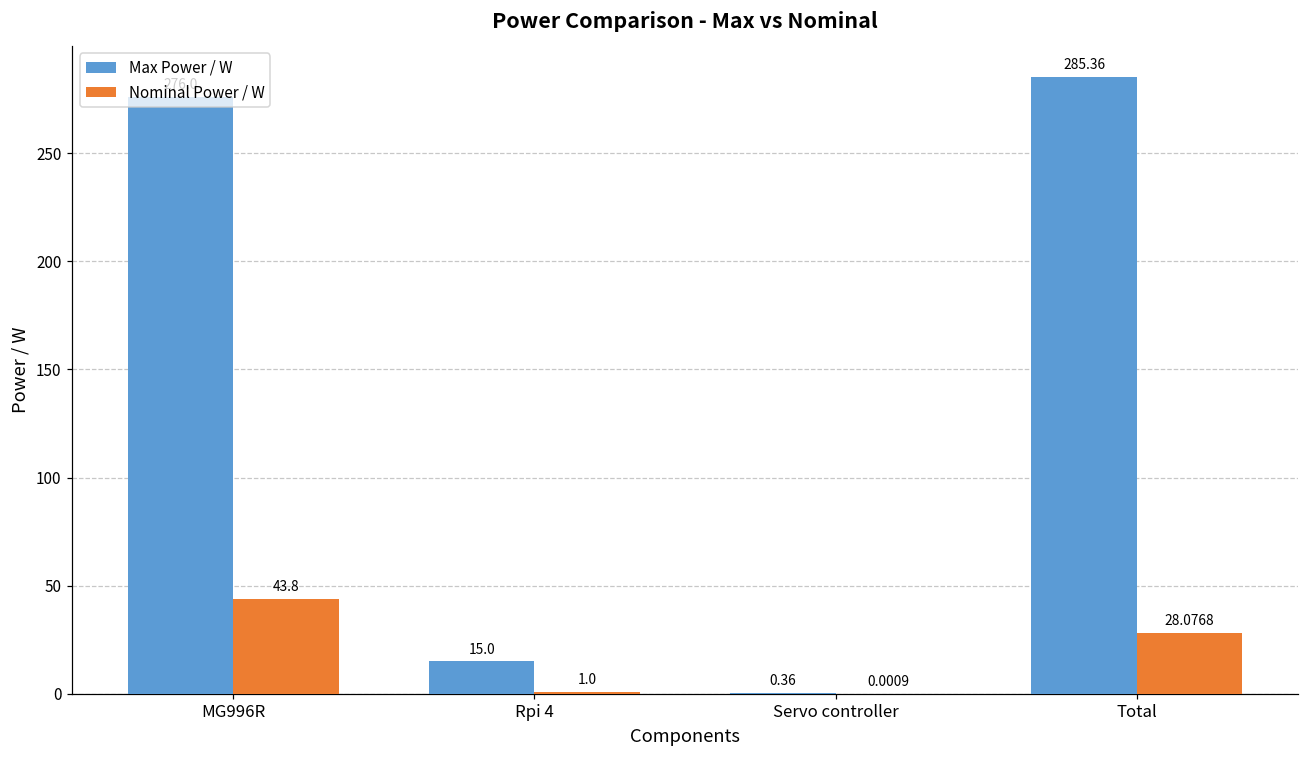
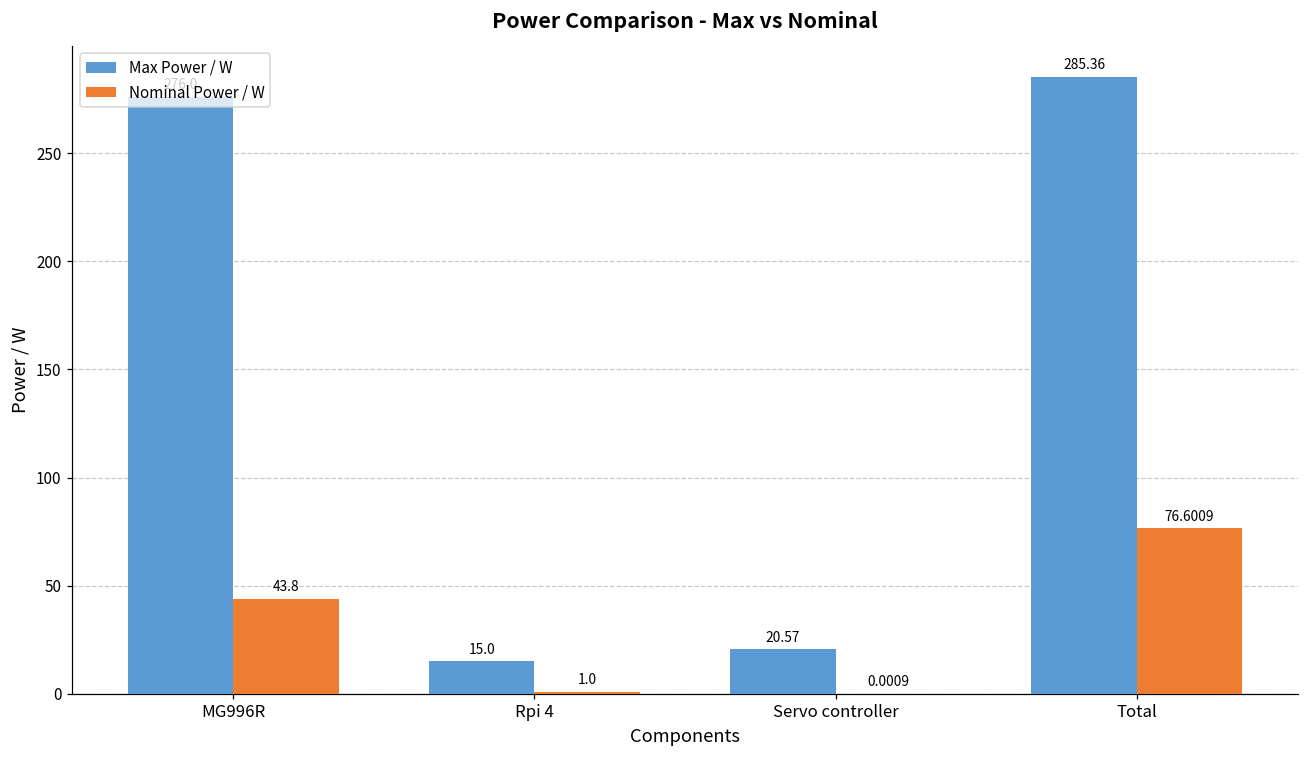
  {
    "Max Power / W": {
      "Rpi 4": 15.0,
-     "Servo controller": 0.36,
+     "Servo controller": 20.57,
      "Total": 285.36
    },
    "Nominal Power / W": {
      "MG996R": 43.8,
      "Rpi 4": 1.0,
      "Servo controller": 0.0009,
-     "Total": 28.0768
+     "Total": 76.6009
    }
  }
